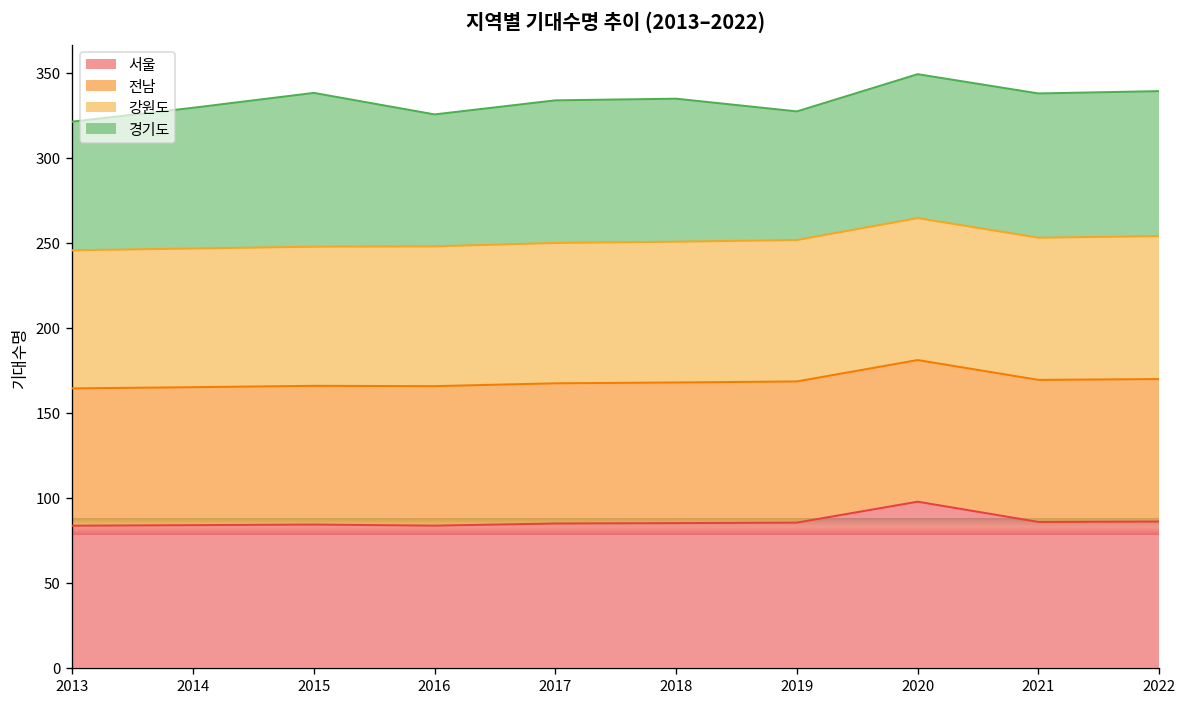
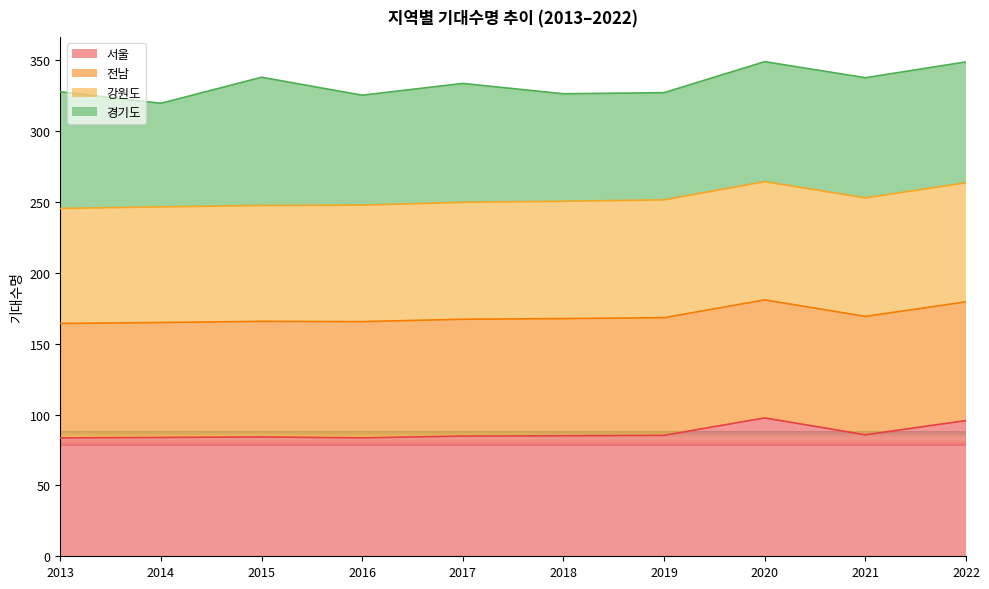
  {
    "서울": {
      "2013": 84,
      "2014": 84,
      "2015": 84,
      "2016": 84,
      "2017": 85,
      "2018": 85,
      "2019": 85,
      "2020": 98,
      "2021": 86,
-     "2022": 86
+     "2022": 96
    },
    "경기도": {
-     "2013": 76,
-     "2014": 83,
+     "2013": 82,
+     "2014": 73,
      "2015": 90,
      "2016": 78,
      "2017": 84,
-     "2018": 84,
+     "2018": 76,
      "2019": 76,
      "2020": 85,
      "2021": 85,
      "2022": 85
    }
  }
